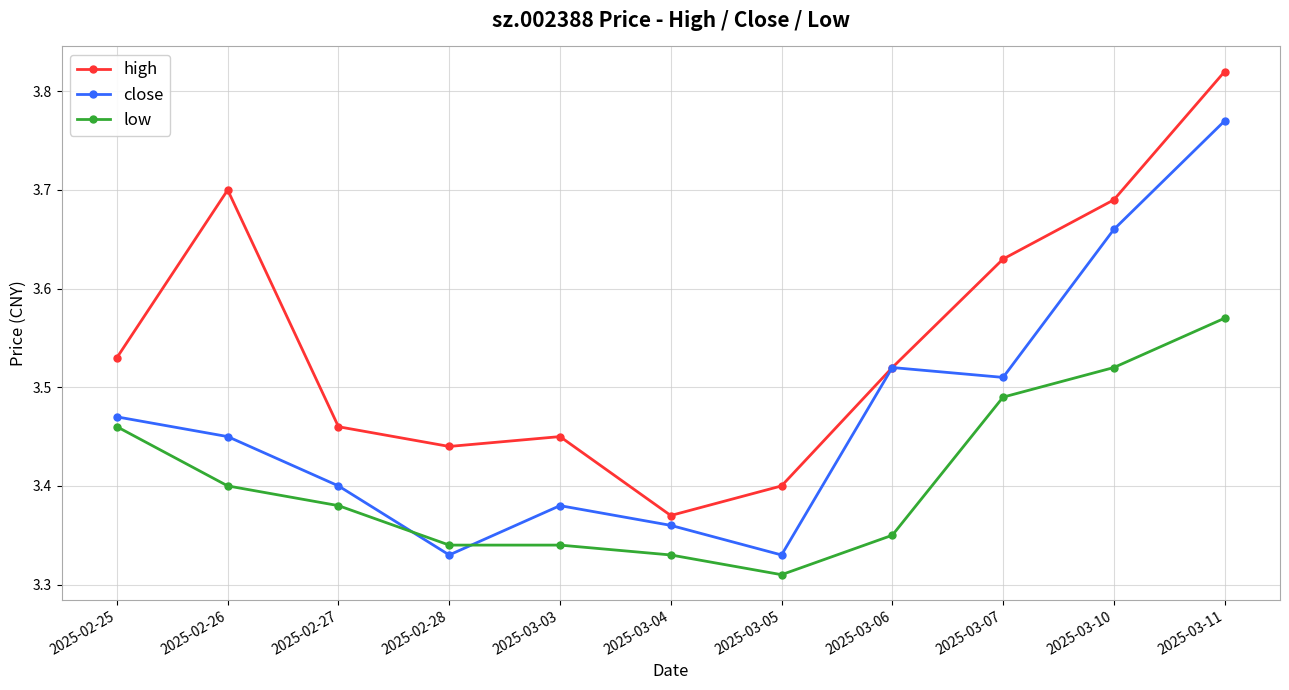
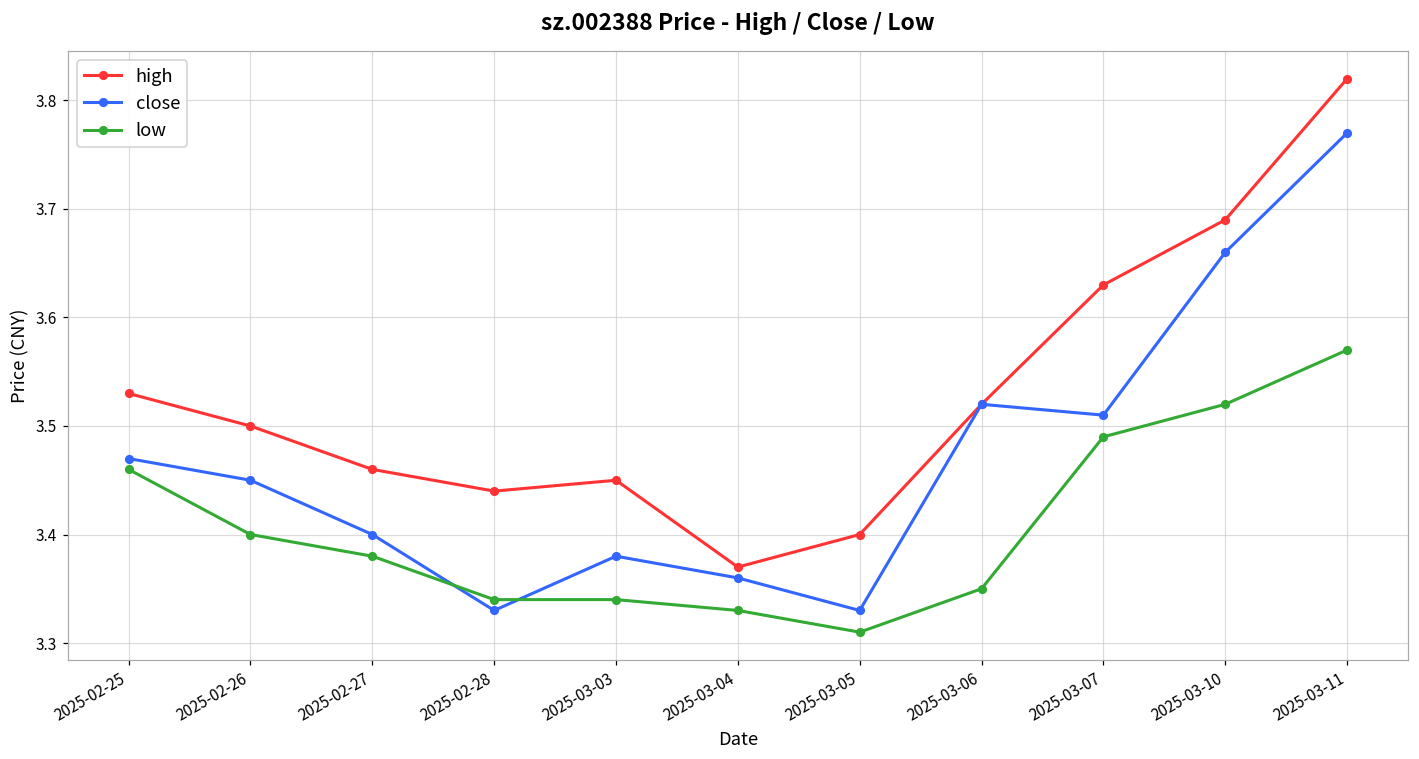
  {
    "high": {
      "2025-02-25": 3.53,
-     "2025-02-26": 3.7,
+     "2025-02-26": 3.5,
      "2025-02-27": 3.46,
      "2025-02-28": 3.44,
      "2025-03-03": 3.45,
      "2025-03-04": 3.37,
      "2025-03-05": 3.4,
      "2025-03-07": 3.63,
      "2025-03-10": 3.69,
      "2025-03-11": 3.82
    },
    "close": {
      "2025-02-25": 3.47,
      "2025-02-26": 3.45,
      "2025-02-27": 3.4,
      "2025-02-28": 3.33,
      "2025-03-03": 3.38,
      "2025-03-04": 3.36,
      "2025-03-05": 3.33,
      "2025-03-07": 3.51,
      "2025-03-10": 3.66,
      "2025-03-11": 3.77
    },
    "low": {
      "2025-02-25": 3.46,
      "2025-02-26": 3.4,
      "2025-02-27": 3.38,
      "2025-02-28": 3.34,
      "2025-03-03": 3.34,
      "2025-03-04": 3.33,
      "2025-03-05": 3.31,
      "2025-03-06": 3.35,
      "2025-03-07": 3.49,
      "2025-03-10": 3.52,
      "2025-03-11": 3.57
    }
  }
